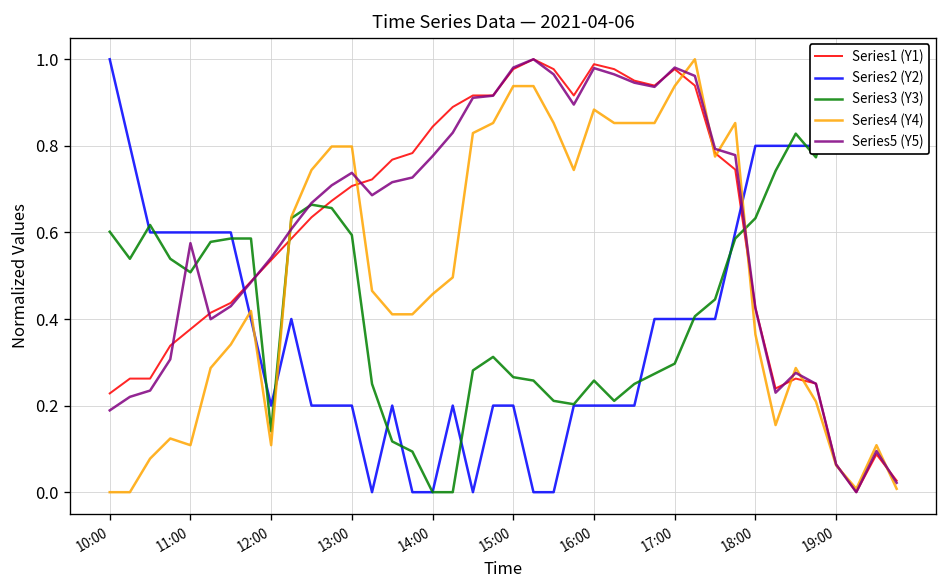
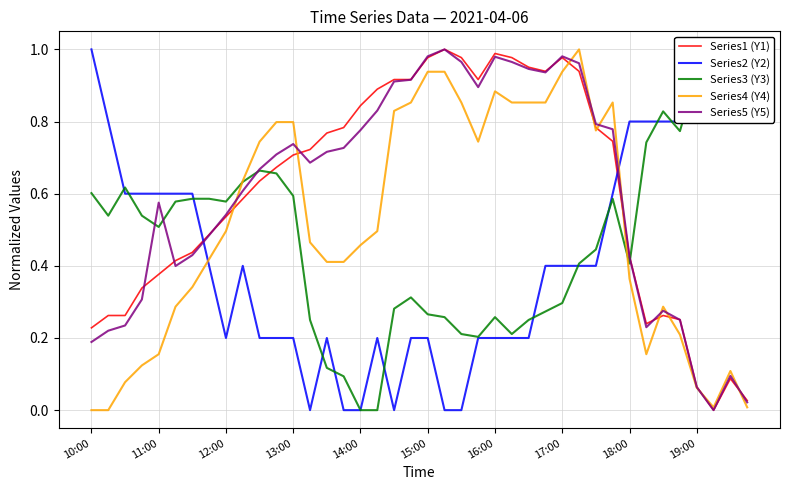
  {
    "Series1 (Y1)": {
      "10:00": 0.23,
      "11:00": 0.38,
      "13:00": 0.71,
      "14:00": 0.84,
      "16:00": 0.99
    },
    "Series2 (Y2)": {
      "10:00": 1.00,
      "11:00": 0.60,
      "12:00": 0.20,
      "13:00": 0.20,
      "15:00": 0.20,
      "16:00": 0.20,
      "17:00": 0.40,
      "18:00": 0.80
    },
    "Series3 (Y3)": {
      "10:00": 0.60,
      "11:00": 0.51,
-     "12:00": 0.14,
+     "12:00": 0.58,
      "13:00": 0.59,
      "15:00": 0.27,
      "16:00": 0.26,
      "17:00": 0.30,
-     "18:00": 0.63
+     "18:00": 0.41
    },
    "Series4 (Y4)": {
      "10:00": 0.00,
-     "11:00": 0.11,
-     "12:00": 0.11,
+     "11:00": 0.16,
+     "12:00": 0.50,
      "13:00": 0.80,
      "14:00": 0.46,
      "15:00": 0.94,
      "16:00": 0.88,
      "17:00": 0.94,
      "18:00": 0.36
    },
    "Series5 (Y5)": {
      "10:00": 0.19,
      "11:00": 0.58,
      "13:00": 0.74,
      "14:00": 0.78,
      "16:00": 0.98
    }
  }
